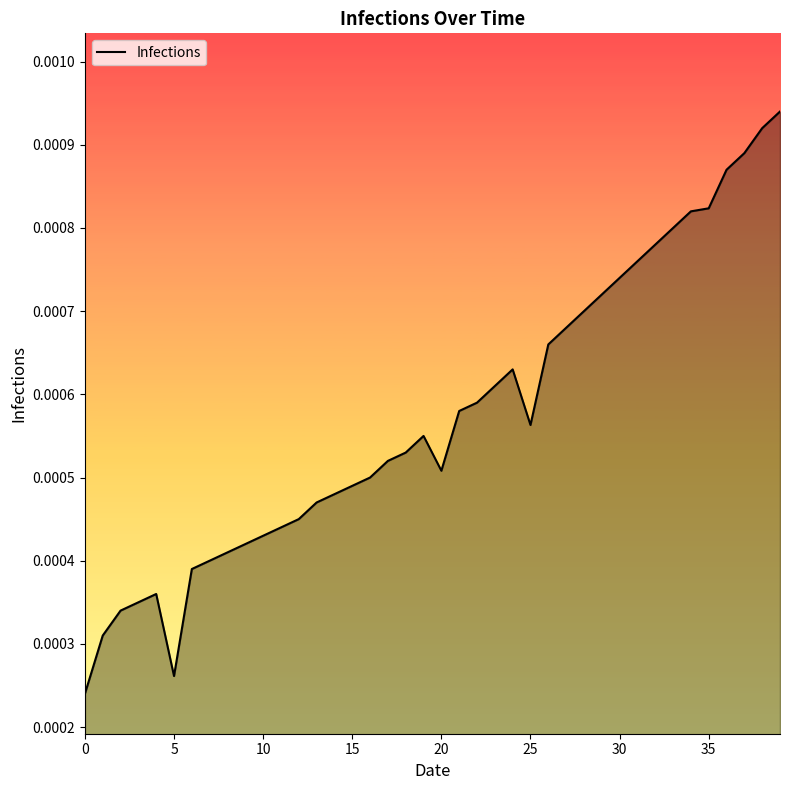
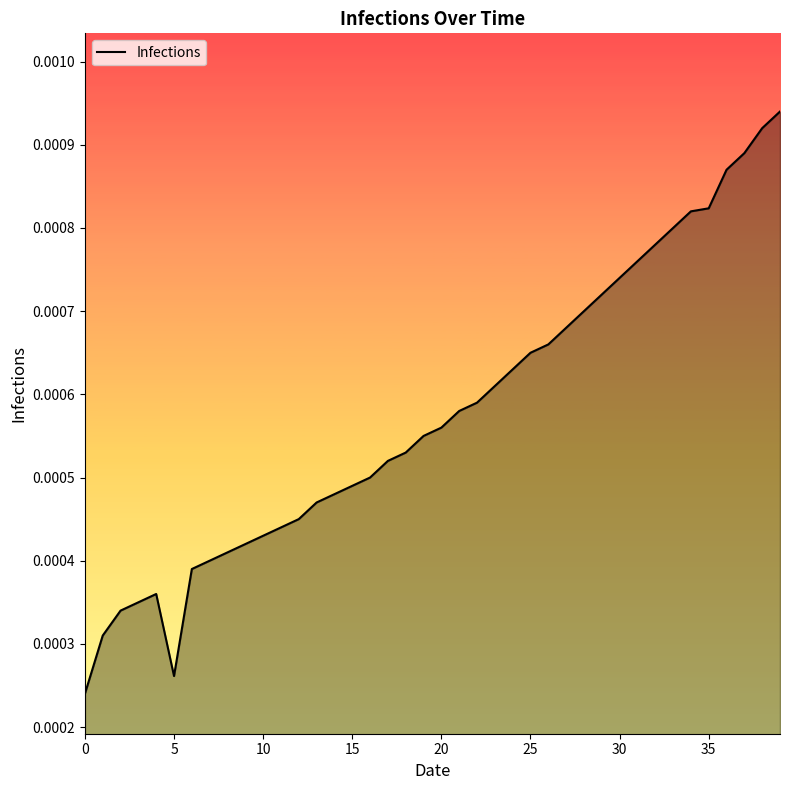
  {
    "0": 0.00024,
    "5": 0.00026,
    "10": 0.00043,
    "15": 0.00049,
-   "20": 0.00051,
-   "25": 0.00056,
+   "20": 0.00056,
+   "25": 0.00065,
    "30": 0.00074,
    "35": 0.00082
  }
